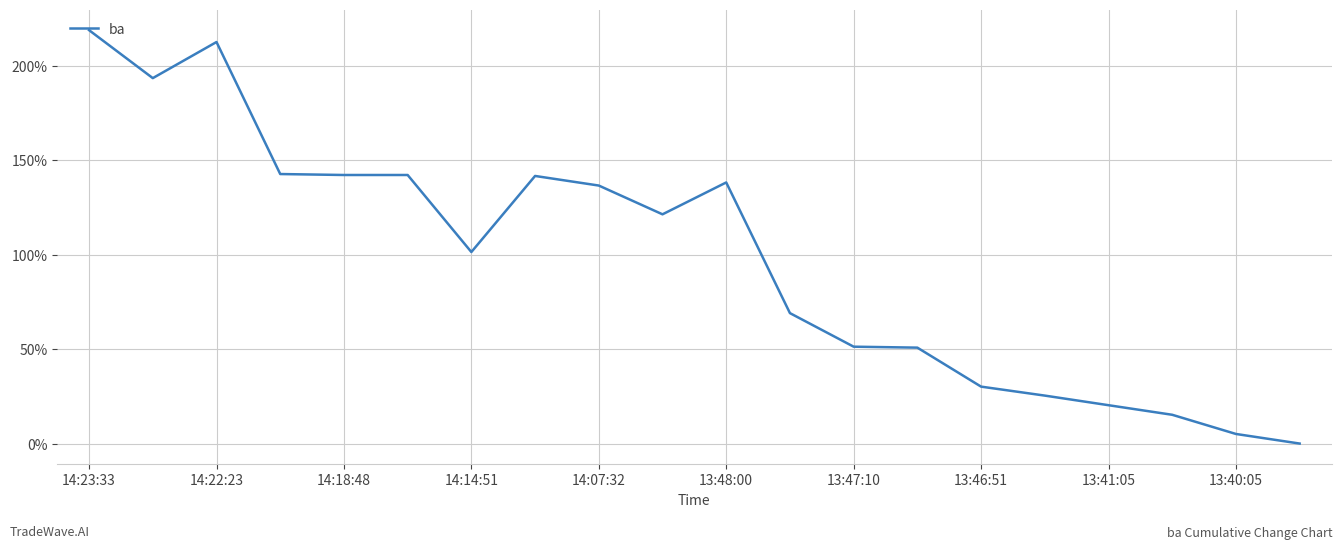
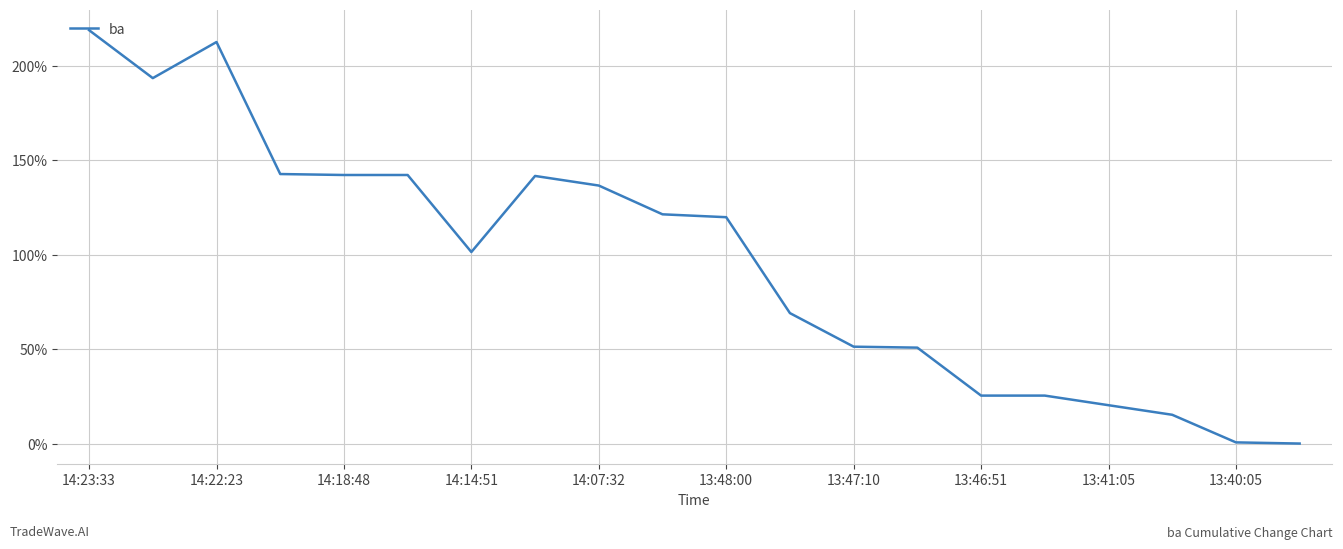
  {
    "14:23:33": "219%",
    "14:22:23": "213%",
    "14:18:48": "142%",
    "14:14:51": "101%",
    "14:07:32": "137%",
-   "13:48:00": "138%",
+   "13:48:00": "120%",
    "13:47:10": "51%",
-   "13:46:51": "30%",
+   "13:46:51": "25%",
    "13:41:05": "20%",
-   "13:40:05": "5%"
+   "13:40:05": "1%"
  }
